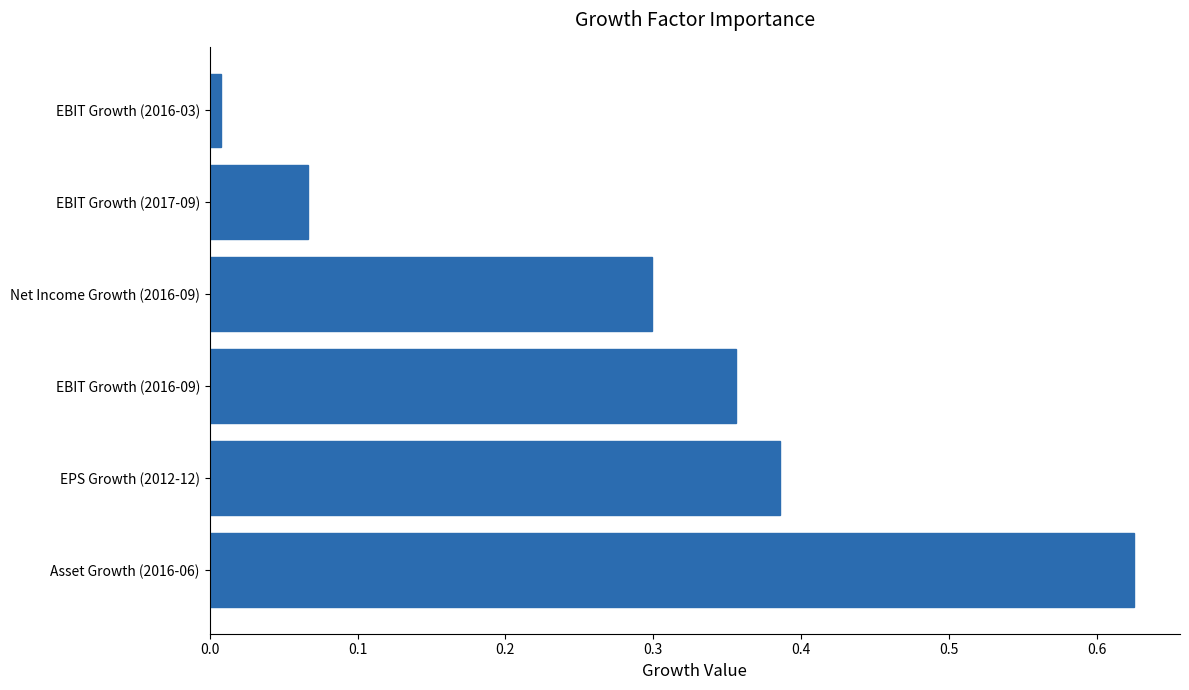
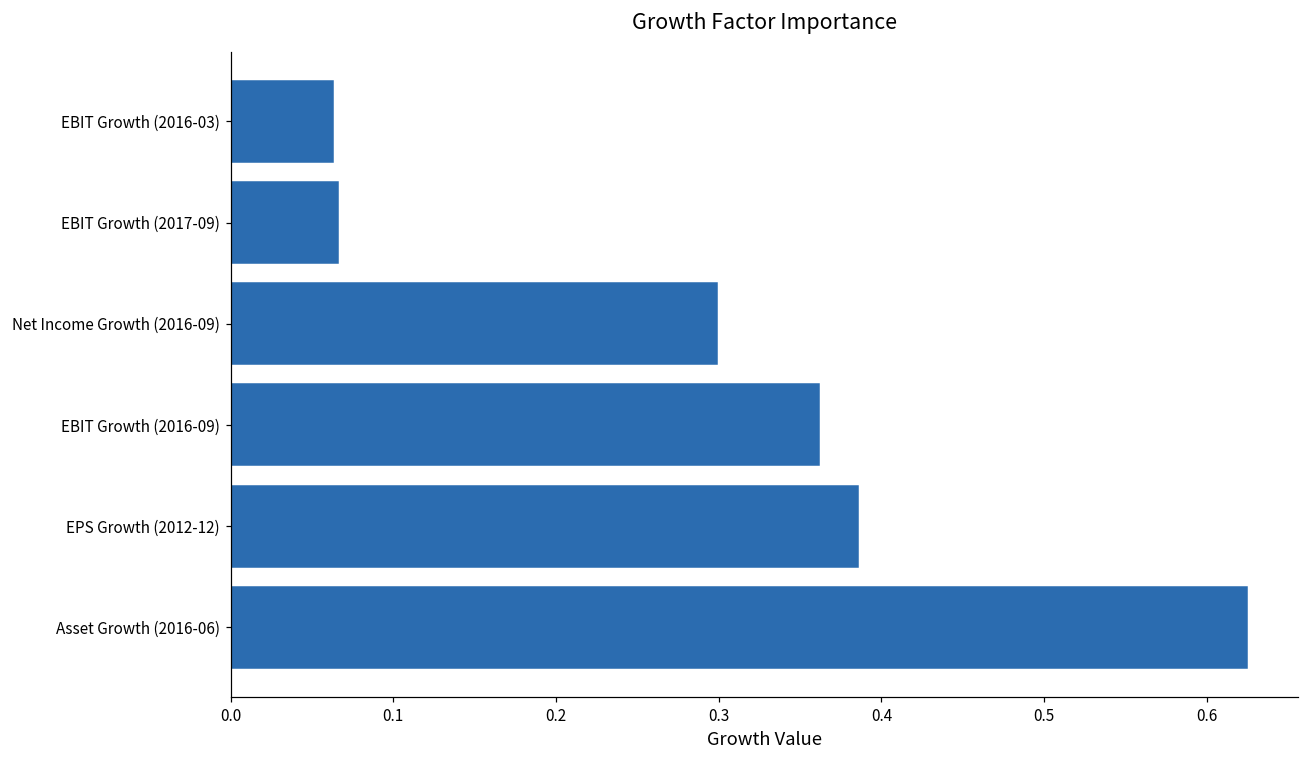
  {
-   "EBIT Growth (2016-03)": 0.008,
+   "EBIT Growth (2016-03)": 0.063,
    "EBIT Growth (2017-09)": 0.066,
    "Net Income Growth (2016-09)": 0.299,
-   "EBIT Growth (2016-09)": 0.356,
+   "EBIT Growth (2016-09)": 0.362,
    "EPS Growth (2012-12)": 0.386,
    "Asset Growth (2016-06)": 0.625
  }
